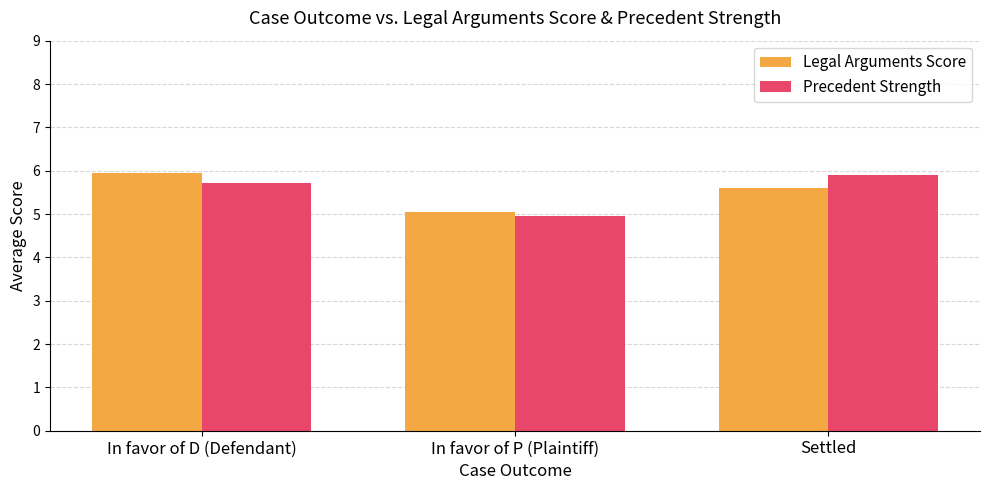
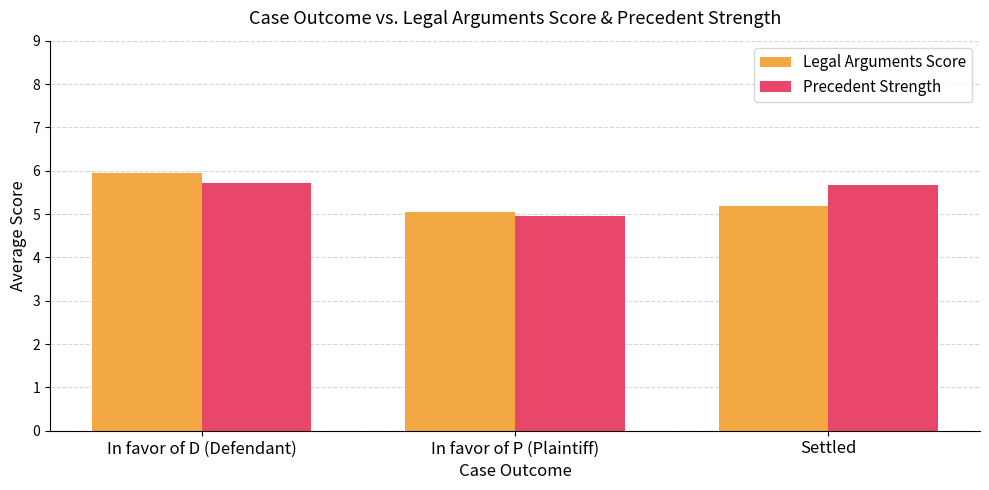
  {
    "Legal Arguments Score": {
      "In favor of D (Defendant)": 6.0,
      "In favor of P (Plaintiff)": 5.1,
-     "Settled": 5.6
+     "Settled": 5.2
    },
    "Precedent Strength": {
      "In favor of D (Defendant)": 5.7,
      "In favor of P (Plaintiff)": 5.0,
-     "Settled": 5.9
+     "Settled": 5.7
    }
  }
